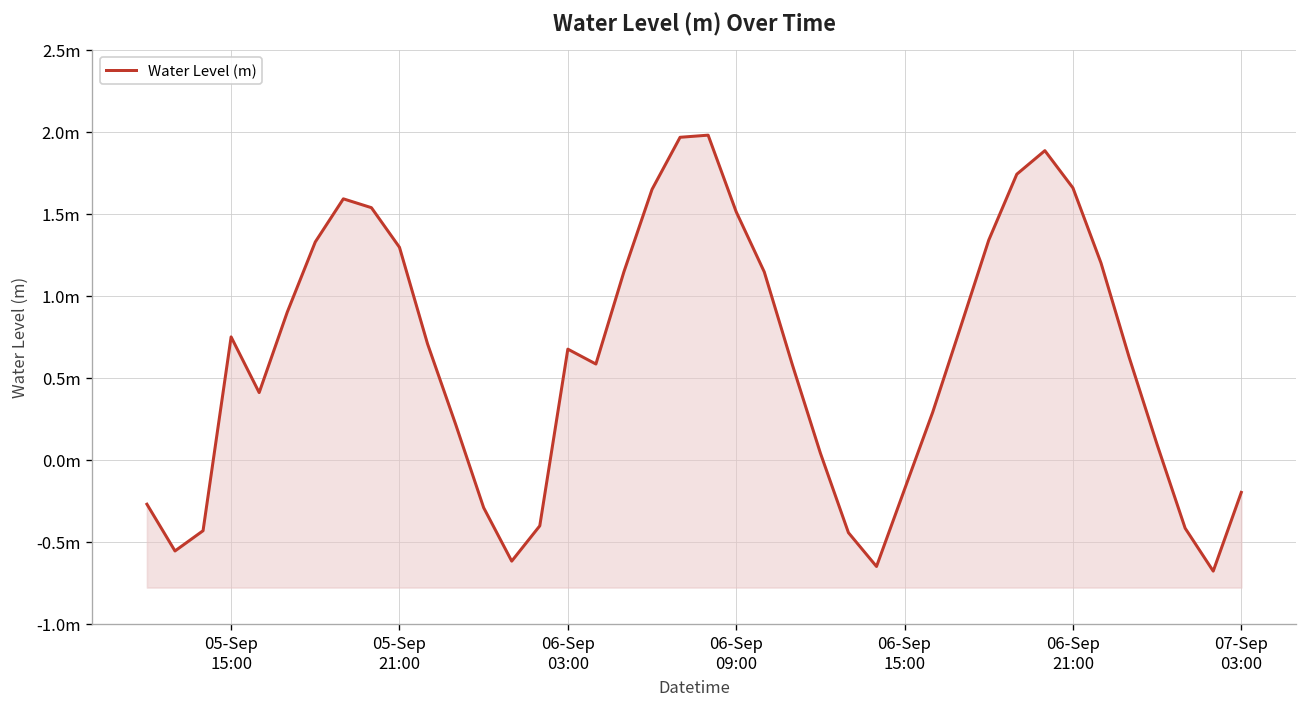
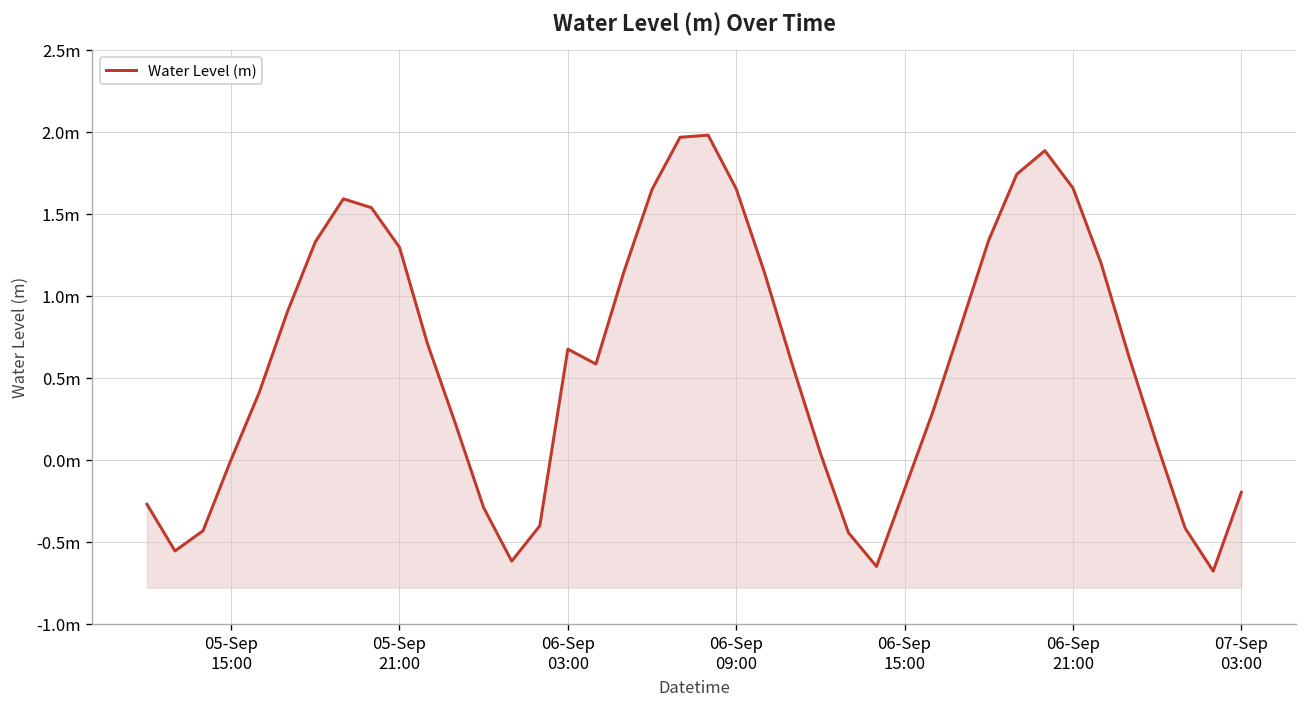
  {
-   "05-Sep 15:00": "0.75m",
+   "05-Sep 15:00": "0.00m",
    "05-Sep 21:00": "1.30m",
    "06-Sep 03:00": "0.67m",
-   "06-Sep 09:00": "1.51m",
+   "06-Sep 09:00": "1.65m",
    "06-Sep 15:00": "-0.18m",
    "06-Sep 21:00": "1.66m",
    "07-Sep 03:00": "-0.20m"
  }
